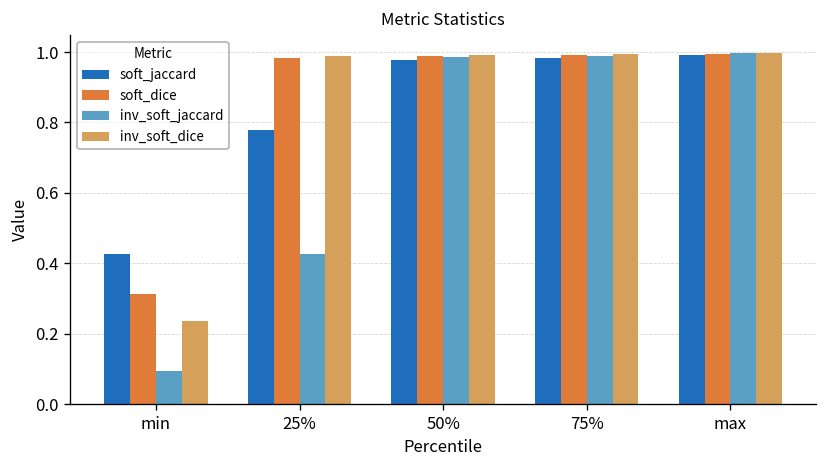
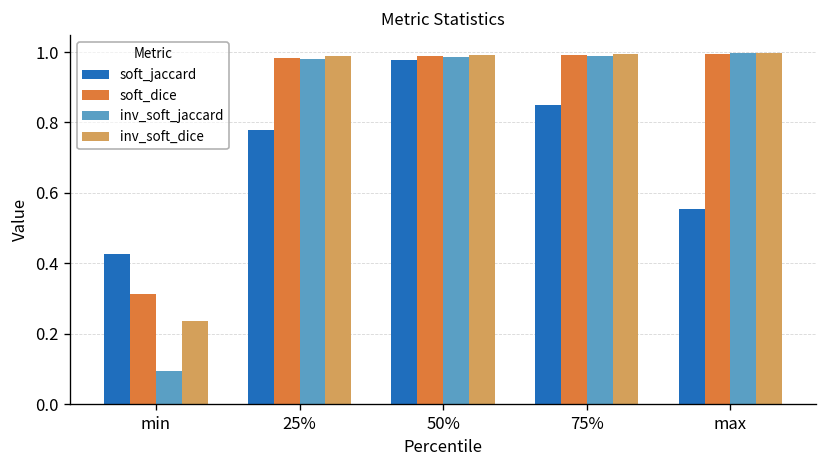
  {
    "soft_jaccard": {
      "min": 0.43,
      "25%": 0.78,
      "50%": 0.98,
-     "75%": 0.98,
-     "max": 0.99
+     "75%": 0.85,
+     "max": 0.55
    },
    "inv_soft_jaccard": {
      "min": 0.09,
-     "25%": 0.43,
+     "25%": 0.98,
      "50%": 0.99,
      "75%": 0.99,
      "max": 1.00
    }
  }
